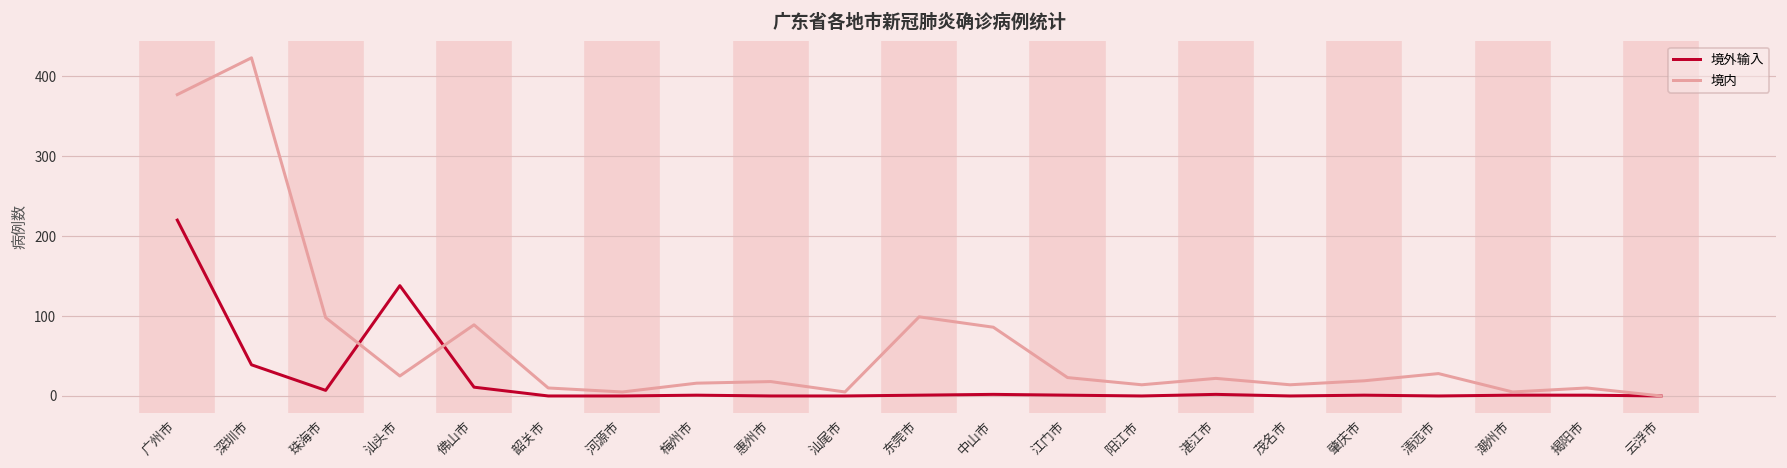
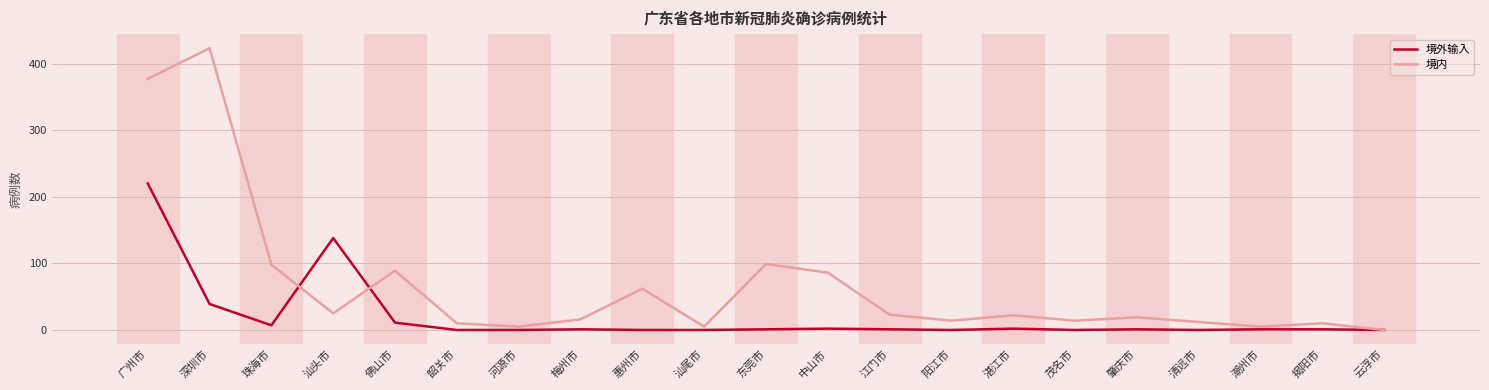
  {
    "境外输入": {
      "广州市": 220,
      "深圳市": 40,
      "珠海市": 10,
      "汕头市": 140,
      "佛山市": 10,
      "韶关市": 0,
      "河源市": 0,
      "梅州市": 0,
      "惠州市": 0,
      "汕尾市": 0,
      "东莞市": 0,
      "中山市": 0,
      "江门市": 0,
      "阳江市": 0,
      "湛江市": 0,
      "茂名市": 0,
      "肇庆市": 0,
      "清远市": 0,
      "潮州市": 0,
      "揭阳市": 0
    },
    "境内": {
      "广州市": 380,
      "深圳市": 420,
      "珠海市": 100,
      "汕头市": 30,
      "佛山市": 90,
      "韶关市": 10,
      "河源市": 10,
      "梅州市": 20,
-     "惠州市": 20,
+     "惠州市": 60,
      "汕尾市": 10,
      "东莞市": 100,
      "中山市": 90,
      "江门市": 20,
      "阳江市": 10,
      "湛江市": 20,
      "茂名市": 10,
      "肇庆市": 20,
-     "清远市": 30,
+     "清远市": 10,
      "潮州市": 10,
      "揭阳市": 10
    }
  }
